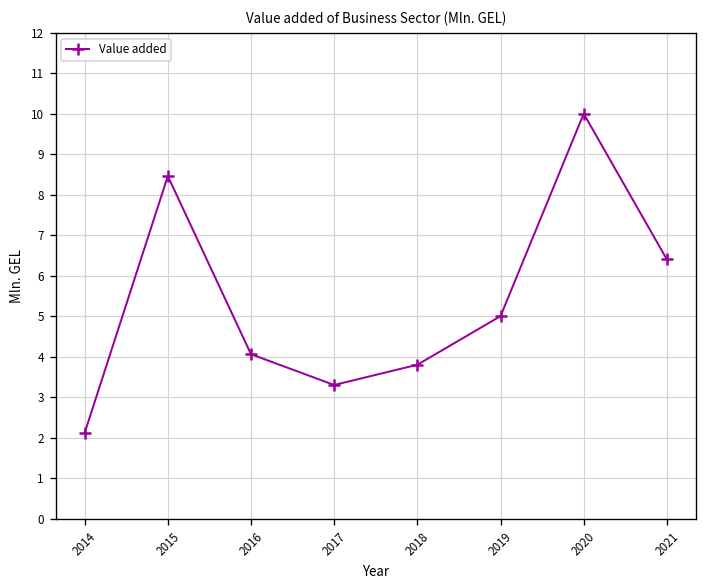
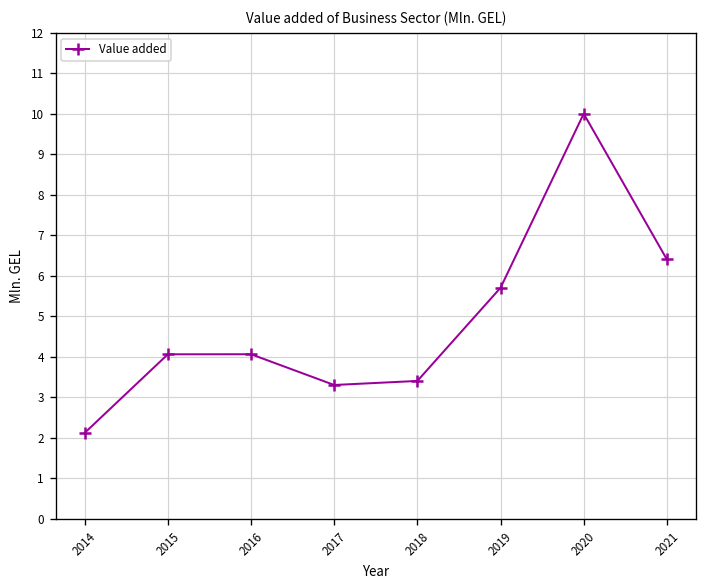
  {
    "2014": 2.1,
-   "2015": 8.5,
+   "2015": 4.1,
    "2016": 4.1,
    "2017": 3.3,
-   "2018": 3.8,
-   "2019": 5.0,
+   "2018": 3.4,
+   "2019": 5.7,
    "2020": 10.0,
    "2021": 6.4
  }
